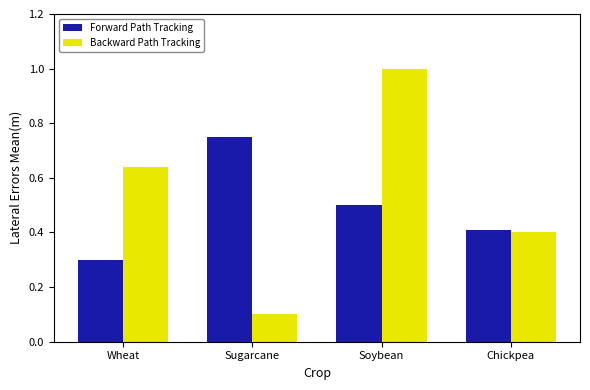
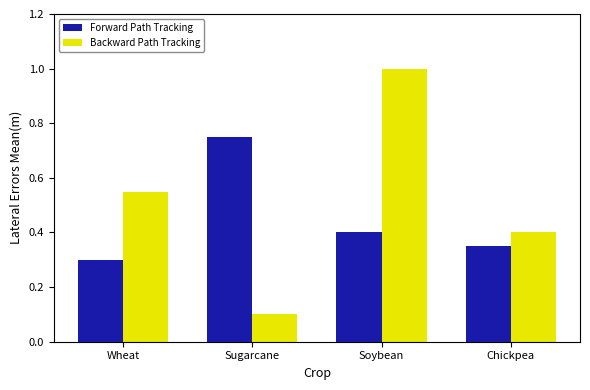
  {
    "Forward Path Tracking": {
      "Wheat": 0.30,
      "Sugarcane": 0.75,
-     "Soybean": 0.5,
-     "Chickpea": 0.41
+     "Soybean": 0.4,
+     "Chickpea": 0.35
    },
    "Backward Path Tracking": {
-     "Wheat": 0.64,
+     "Wheat": 0.55,
      "Sugarcane": 0.10,
      "Soybean": 1.00,
      "Chickpea": 0.40
    }
  }
